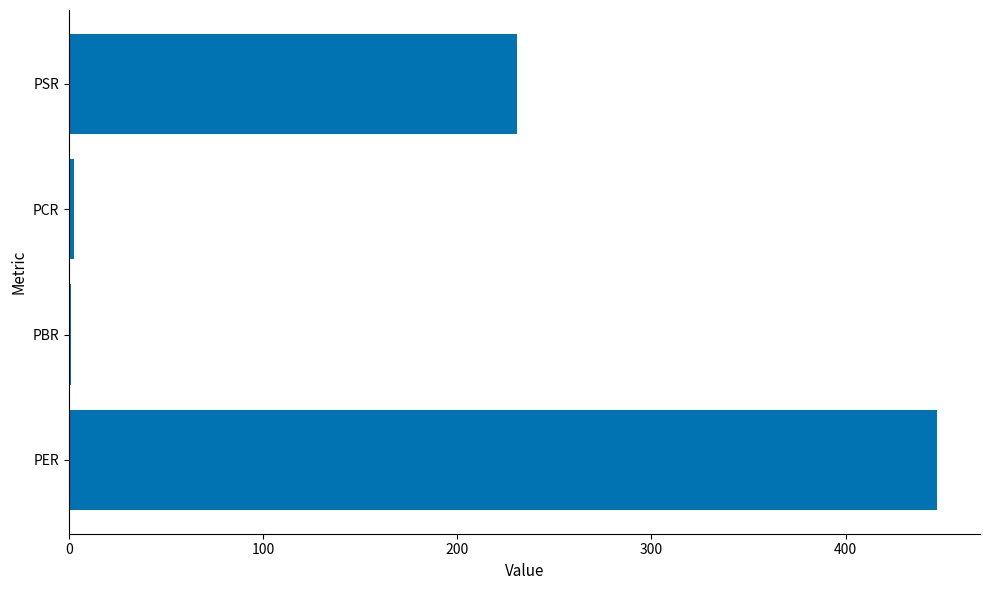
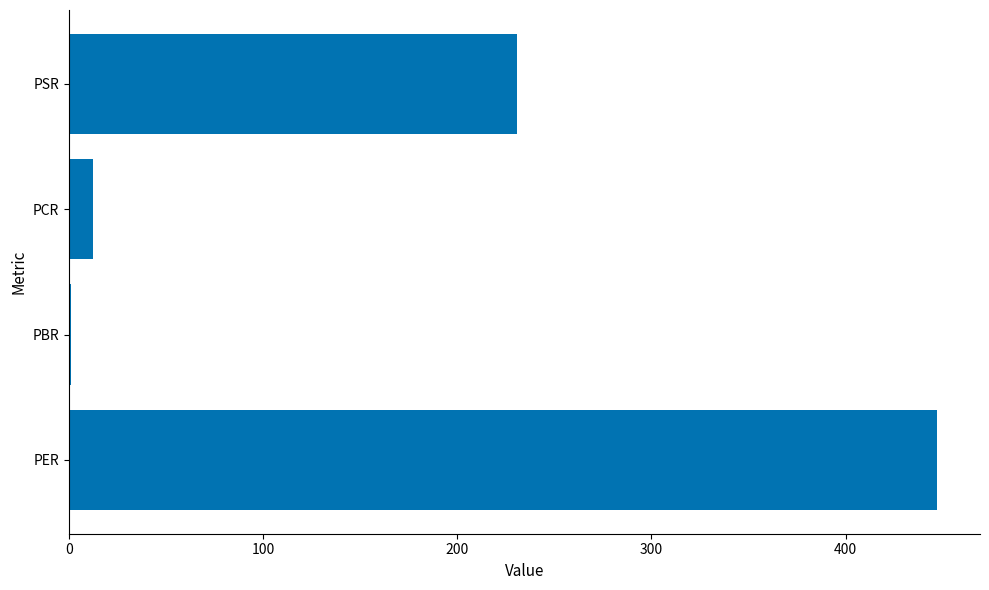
  {
    "PSR": 231,
-   "PCR": 3,
+   "PCR": 12,
    "PER": 447
  }
